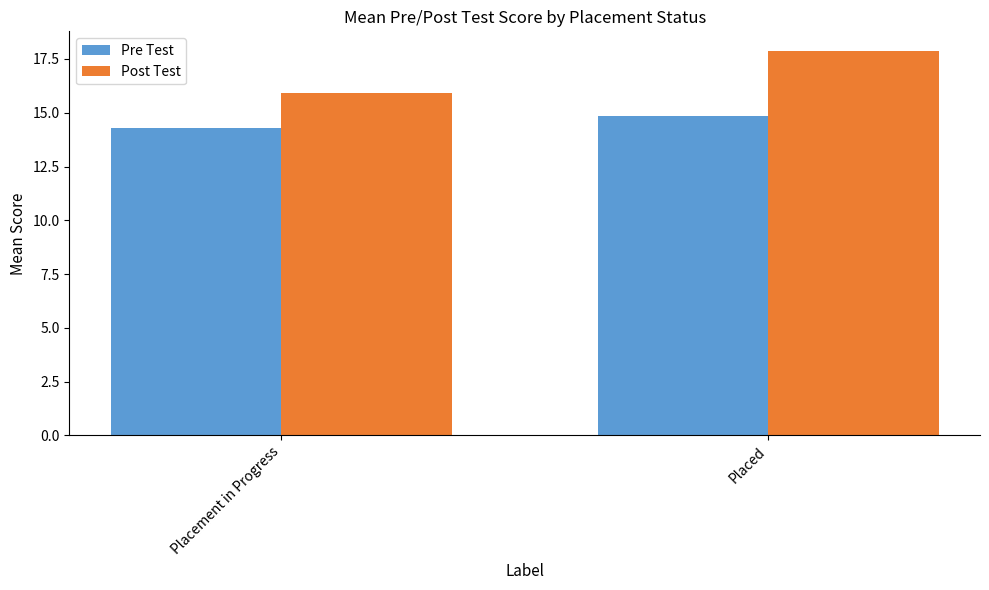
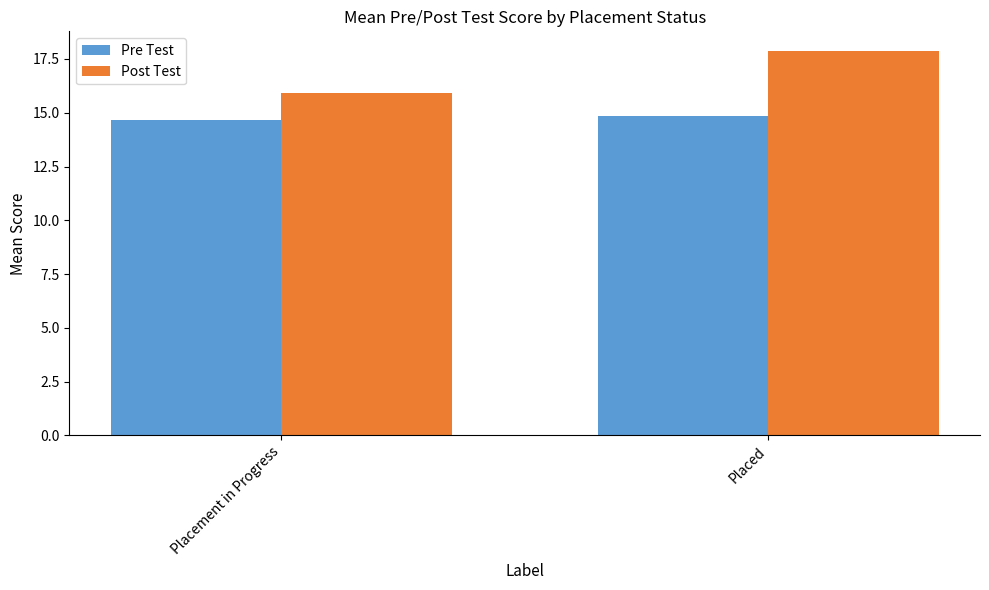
  {
    "Pre Test": {
-     "Placement in Progress": 14.3,
+     "Placement in Progress": 14.7,
      "Placed": 14.9
    },
    "Post Test": {
      "Placement in Progress": 15.9,
      "Placed": 17.9
    }
  }
